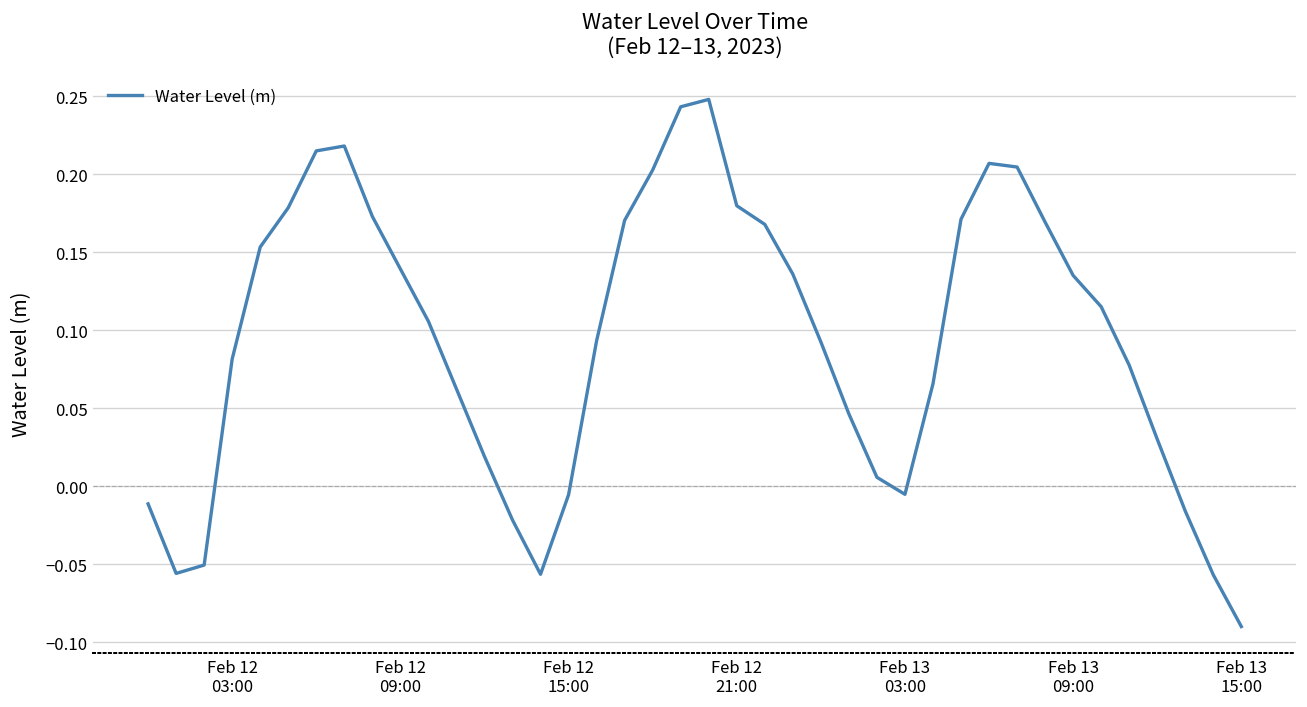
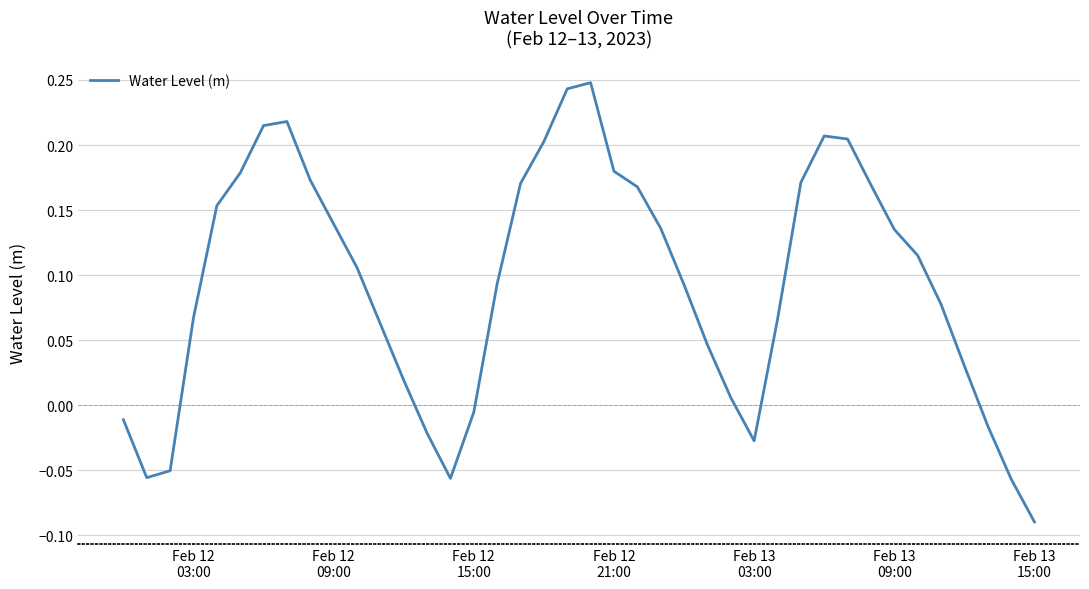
  {
-   "Feb 12 03:00": 0.082,
+   "Feb 12 03:00": 0.067,
    "Feb 12 09:00": 0.139,
    "Feb 12 15:00": -0.005,
    "Feb 12 21:00": 0.180,
-   "Feb 13 03:00": -0.005,
+   "Feb 13 03:00": -0.027,
    "Feb 13 09:00": 0.135,
    "Feb 13 15:00": -0.090
  }
